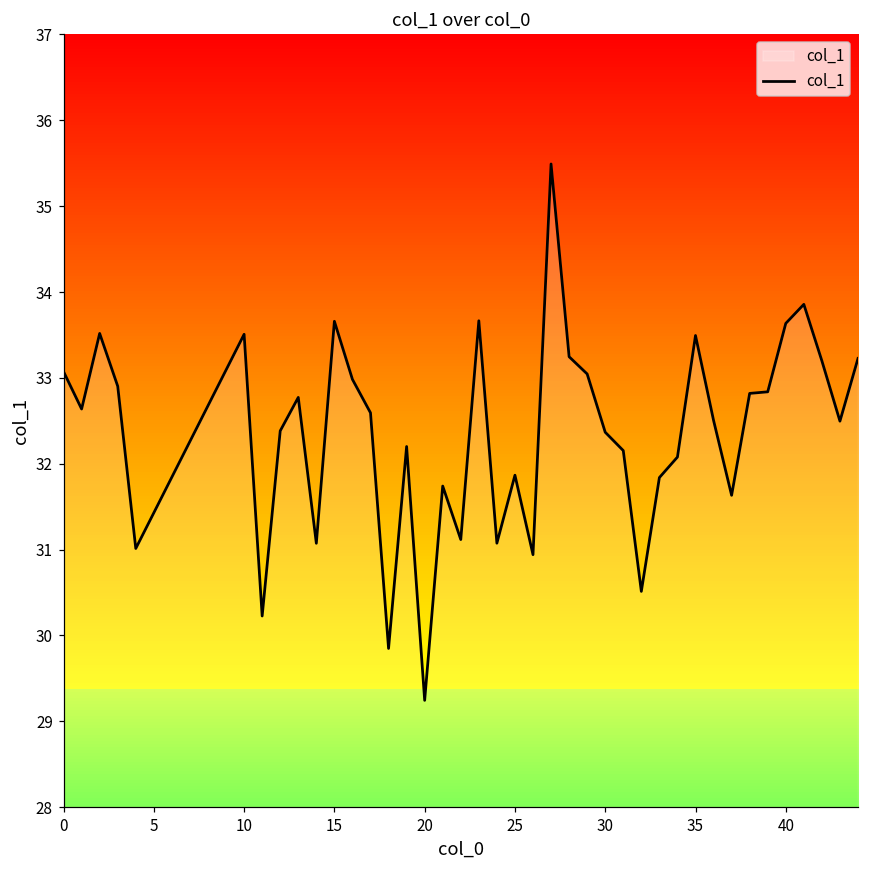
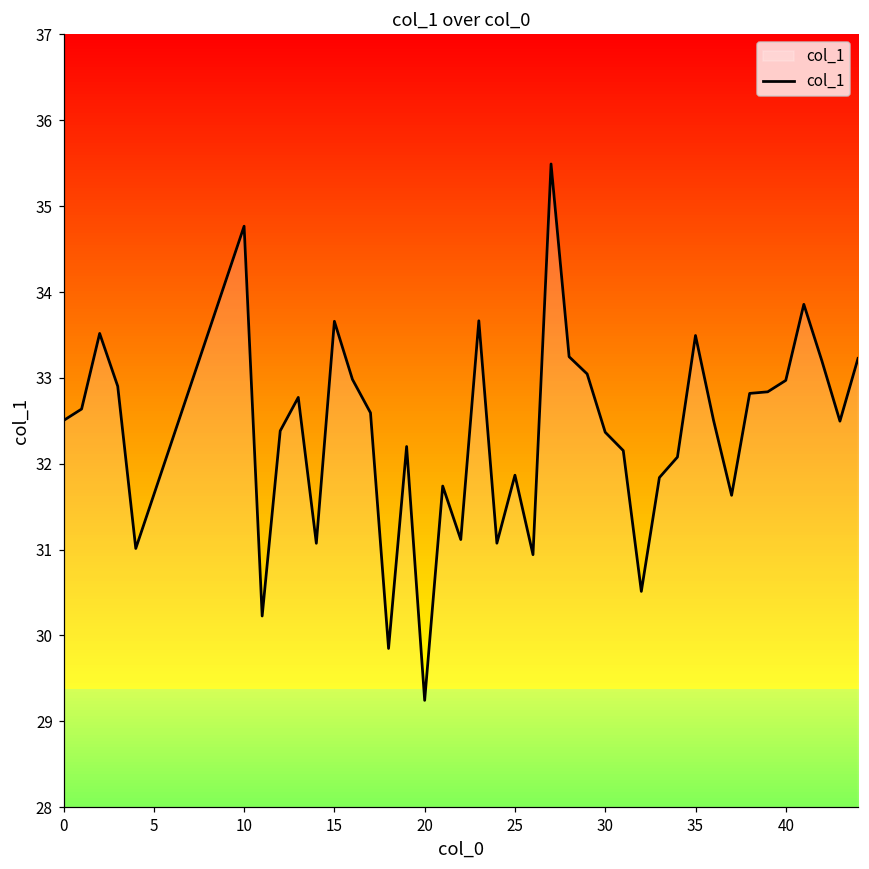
  {
-   "0": 33.1,
-   "10": 33.5,
+   "0": 32.5,
+   "10": 34.8,
    "15": 33.7,
    "20": 29.2,
    "25": 31.9,
    "30": 32.4,
    "35": 33.5,
-   "40": 33.6
+   "40": 33.0
  }
